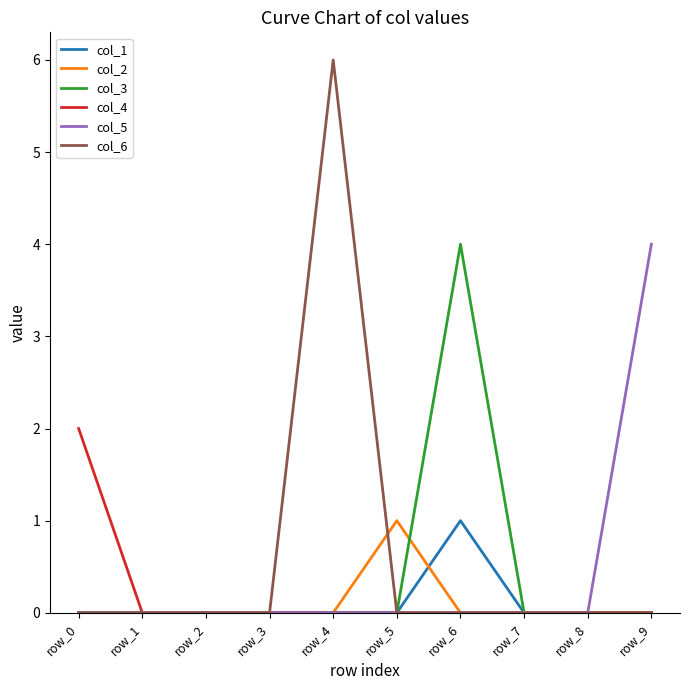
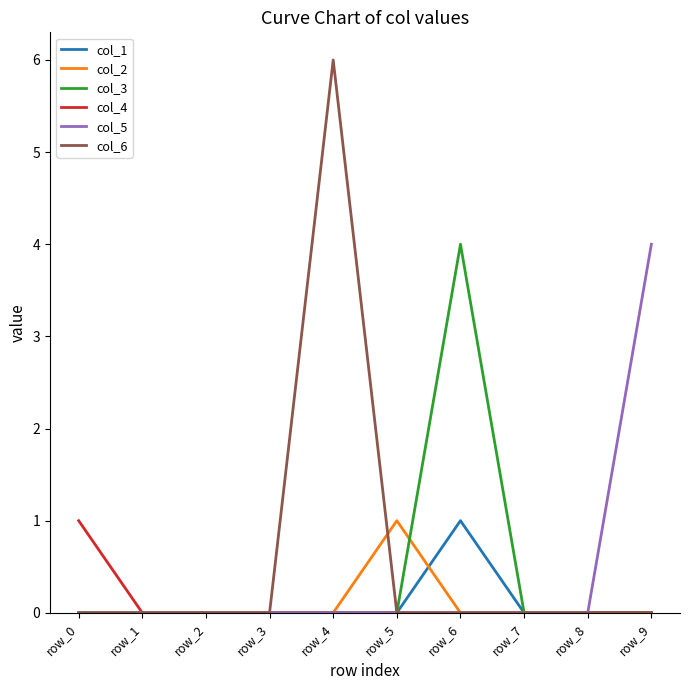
  {
    "col_1": {
      "row_6": 1
    },
    "col_2": {
      "row_5": 1
    },
    "col_3": {
      "row_6": 4
    },
    "col_4": {
-     "row_0": 2
+     "row_0": 1
    },
    "col_5": {
      "row_9": 4
    },
    "col_6": {
      "row_4": 6
    }
  }
